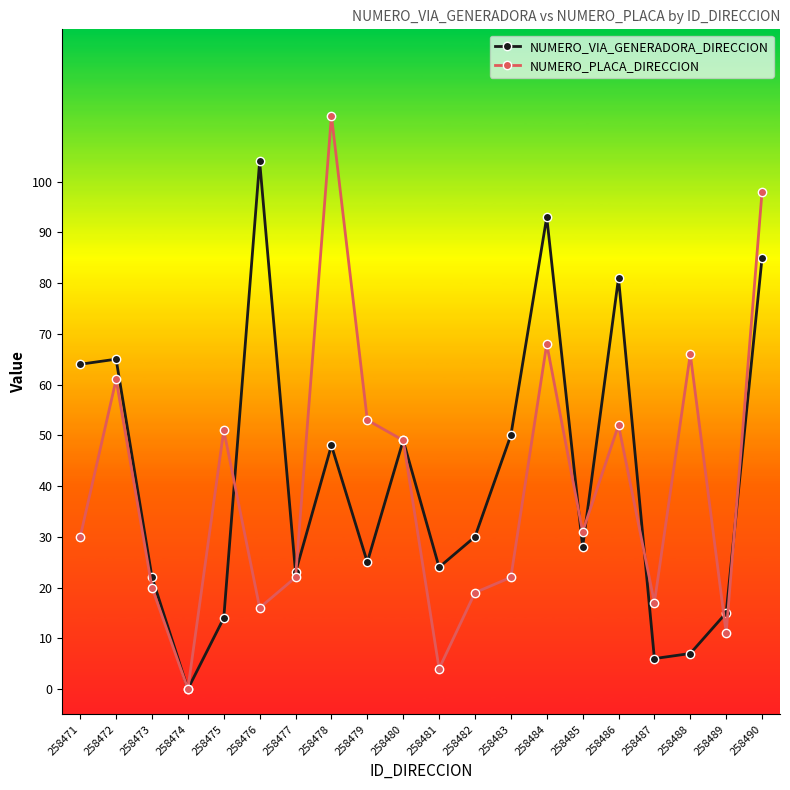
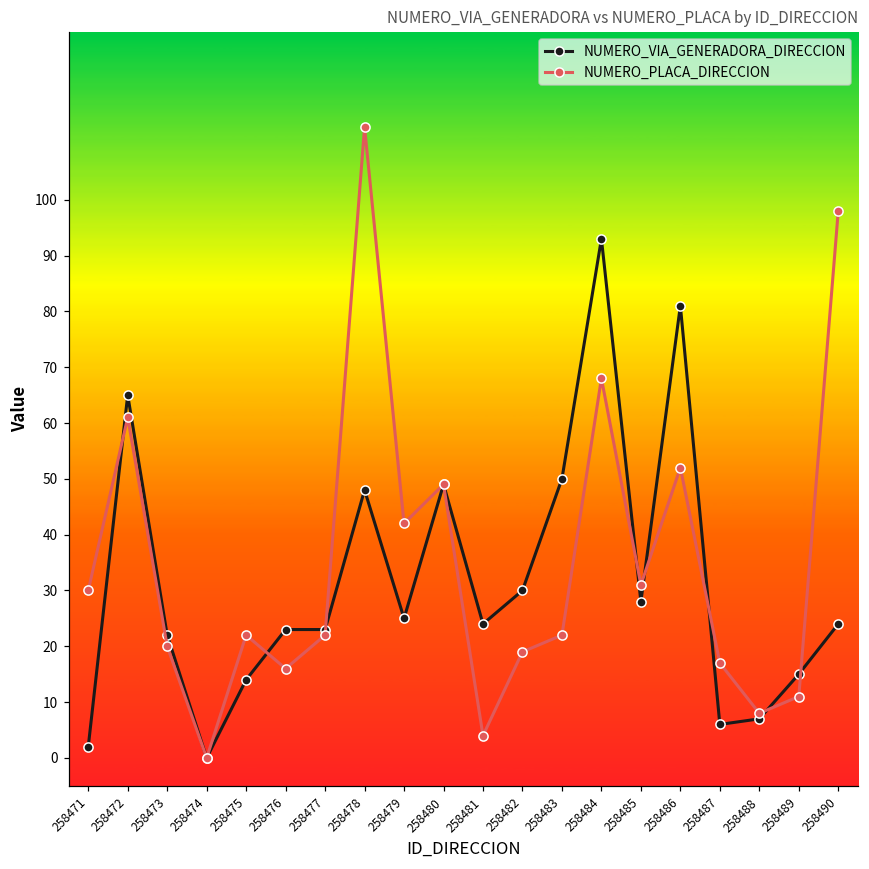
  {
    "NUMERO_VIA_GENERADORA_DIRECCION": {
-     "258471": 64,
+     "258471": 2,
      "258472": 65,
      "258473": 22,
      "258475": 14,
-     "258476": 104,
+     "258476": 23,
      "258477": 23,
      "258478": 48,
      "258479": 25,
      "258481": 24,
      "258482": 30,
      "258483": 50,
      "258484": 93,
      "258485": 28,
      "258486": 81,
      "258487": 6,
      "258488": 7,
      "258489": 15,
-     "258490": 85
+     "258490": 24
    },
    "NUMERO_PLACA_DIRECCION": {
      "258471": 30,
      "258472": 61,
      "258473": 20,
-     "258475": 51,
+     "258475": 22,
      "258476": 16,
      "258477": 22,
      "258478": 113,
-     "258479": 53,
+     "258479": 42,
      "258481": 4,
      "258482": 19,
      "258483": 22,
      "258484": 68,
      "258485": 31,
      "258486": 52,
      "258487": 17,
-     "258488": 66,
+     "258488": 8,
      "258489": 11,
      "258490": 98
    }
  }
